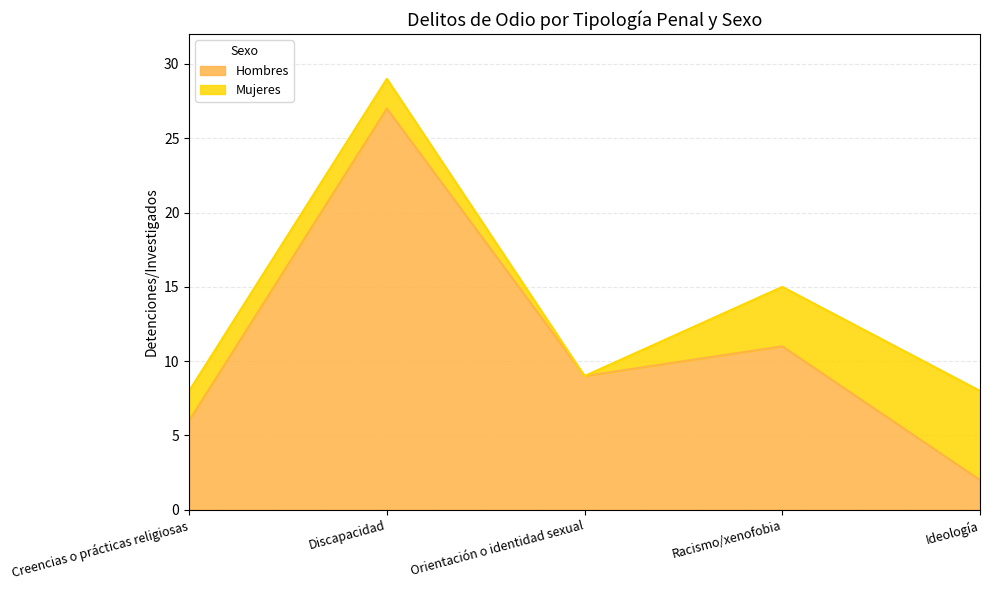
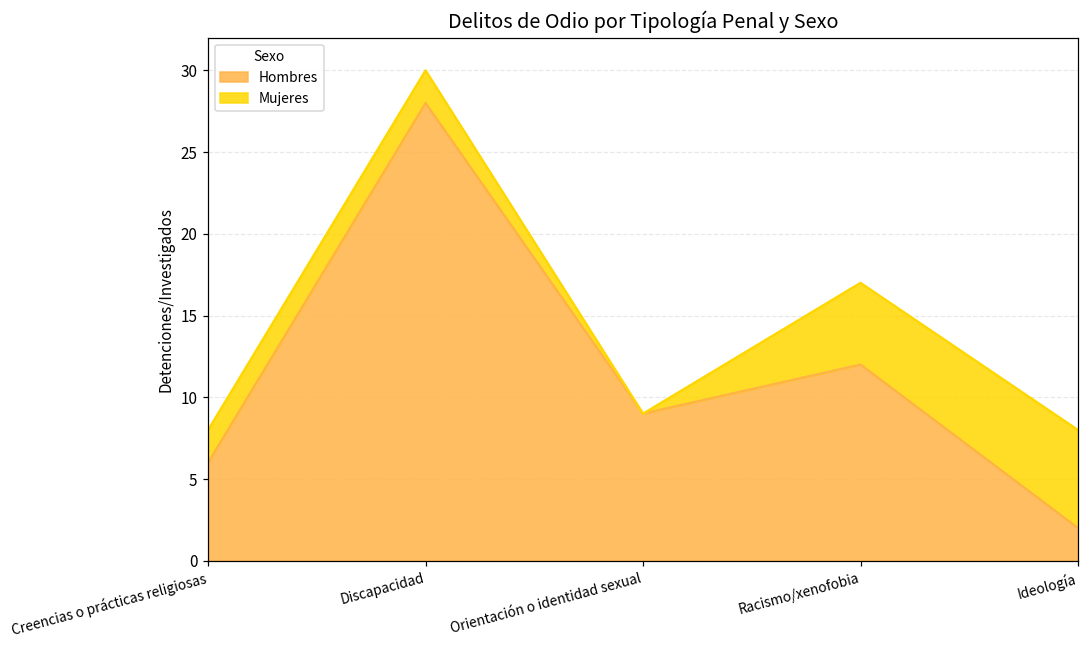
  {
    "Hombres": {
      "Creencias o prácticas religiosas": 6,
-     "Discapacidad": 27,
-     "Racismo/xenofobia": 11,
+     "Discapacidad": 28,
+     "Racismo/xenofobia": 12,
      "Ideología": 2
    },
    "Mujeres": {
      "Creencias o prácticas religiosas": 2,
      "Discapacidad": 2,
-     "Racismo/xenofobia": 4,
+     "Racismo/xenofobia": 5,
      "Ideología": 6
    }
  }
